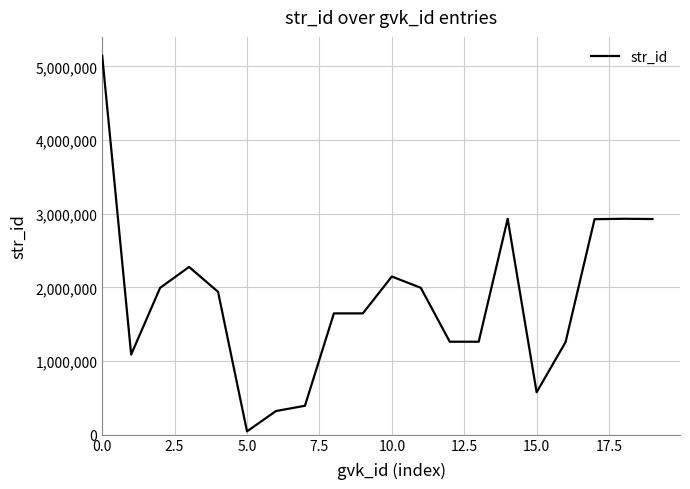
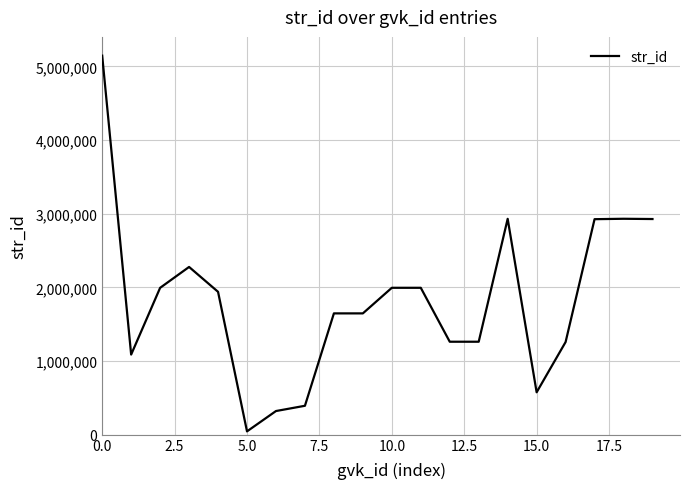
  {
    "0.0": "5,100,000",
    "5.0": "0",
-   "10.0": "2,100,000",
+   "10.0": "2,000,000",
    "15.0": "600,000"
  }
